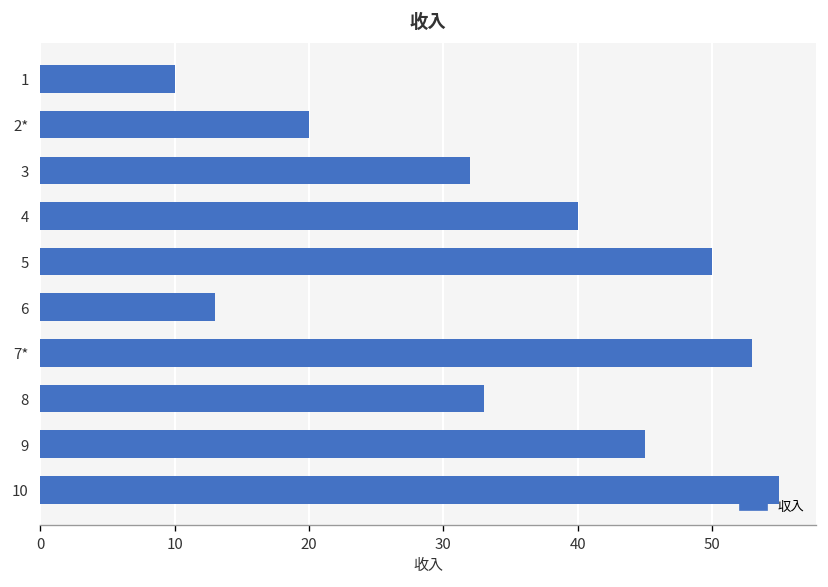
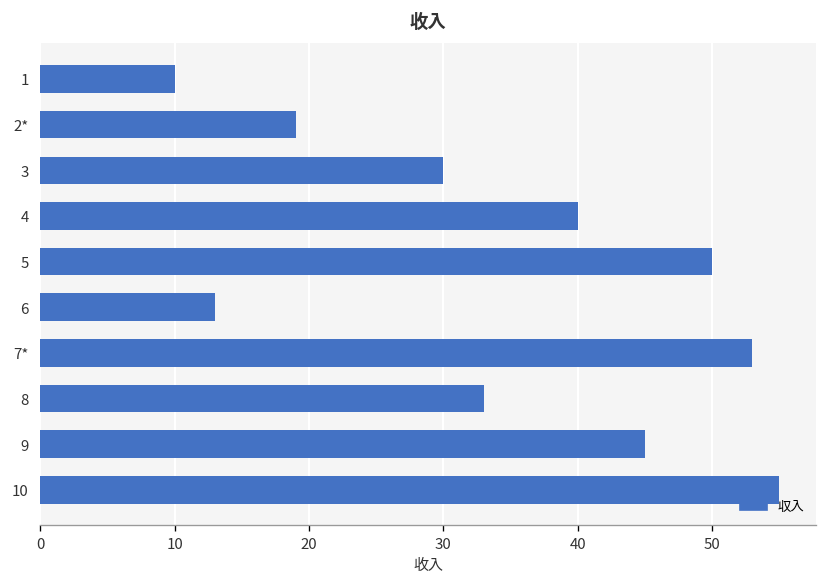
  {
    "1": 10,
-   "2*": 20,
-   "3": 32,
+   "2*": 19,
+   "3": 30,
    "4": 40,
    "5": 50,
    "6": 13,
    "7*": 53,
    "8": 33,
    "9": 45,
    "10": 55
  }
